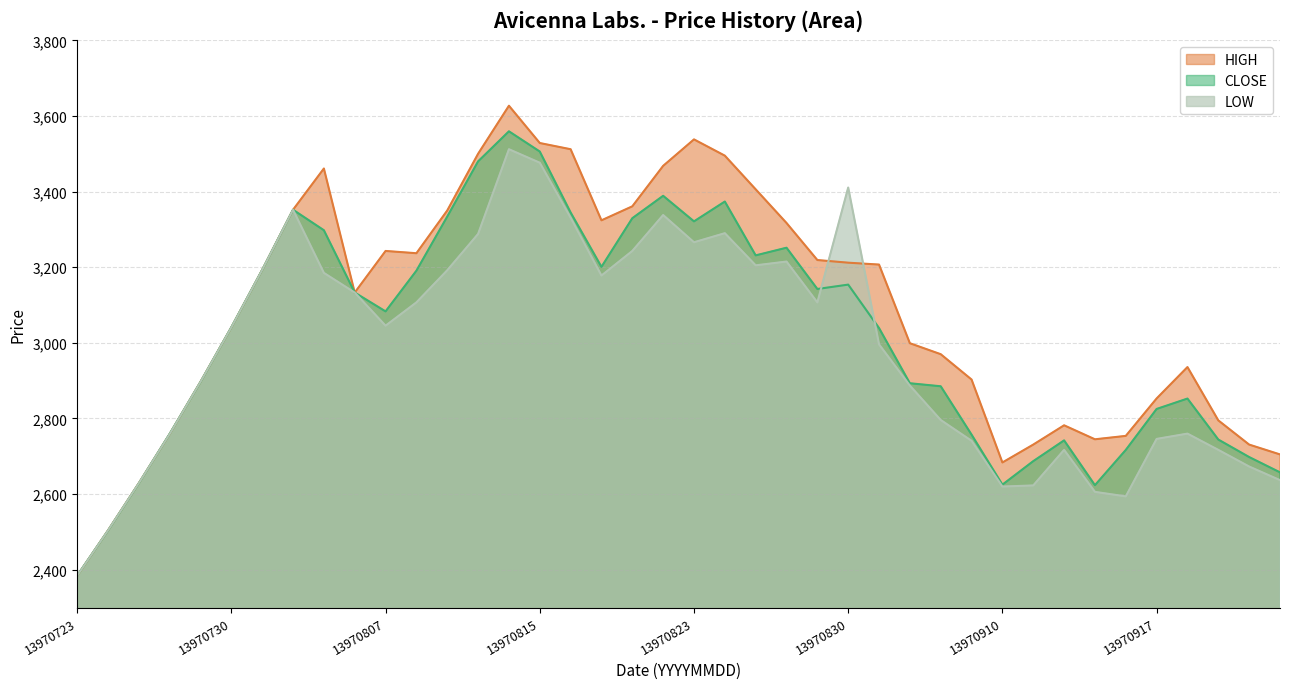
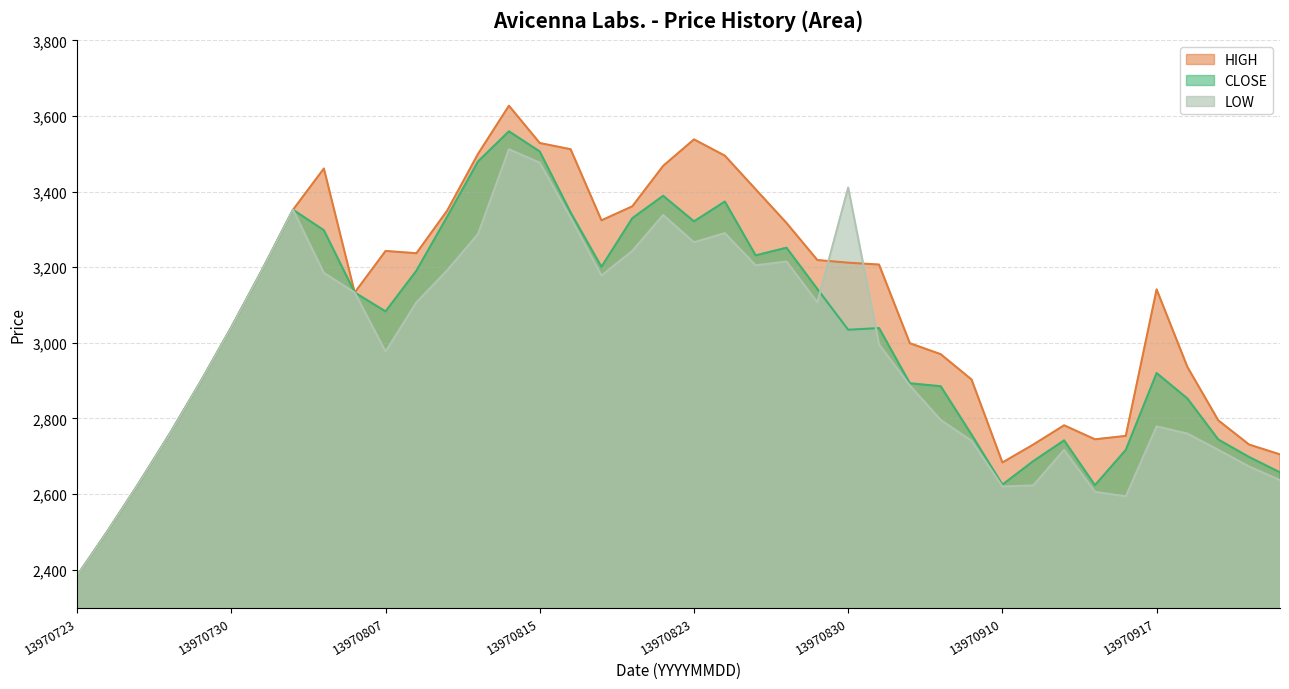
  {
    "HIGH": {
      "13970807": "3,240",
      "13970815": "3,530",
      "13970823": "3,540",
      "13970830": "3,210",
      "13970910": "2,680",
-     "13970917": "2,850"
+     "13970917": "3,140"
    },
    "CLOSE": {
      "13970807": "3,080",
      "13970815": "3,510",
      "13970823": "3,320",
-     "13970830": "3,150",
-     "13970917": "2,830"
+     "13970830": "3,030",
+     "13970917": "2,920"
    },
    "LOW": {
-     "13970807": "3,050",
+     "13970807": "2,980",
      "13970815": "3,480",
      "13970823": "3,270",
      "13970830": "3,410",
-     "13970917": "2,750"
+     "13970917": "2,780"
    }
  }
